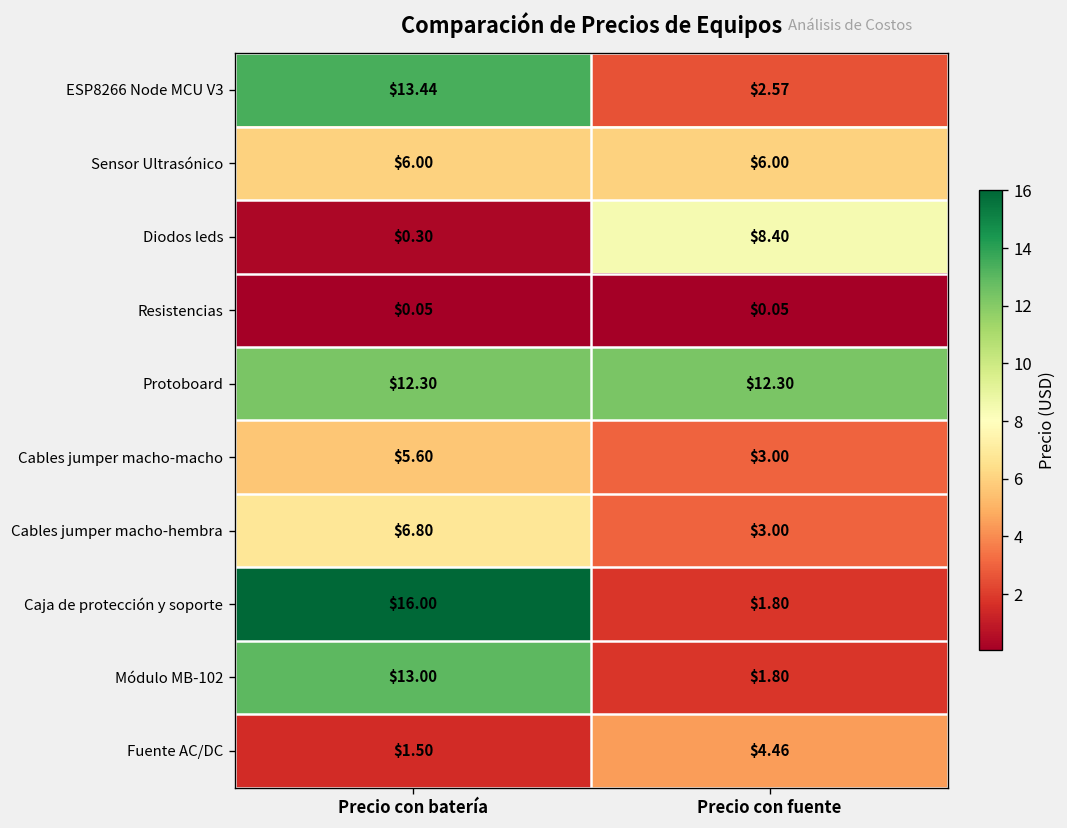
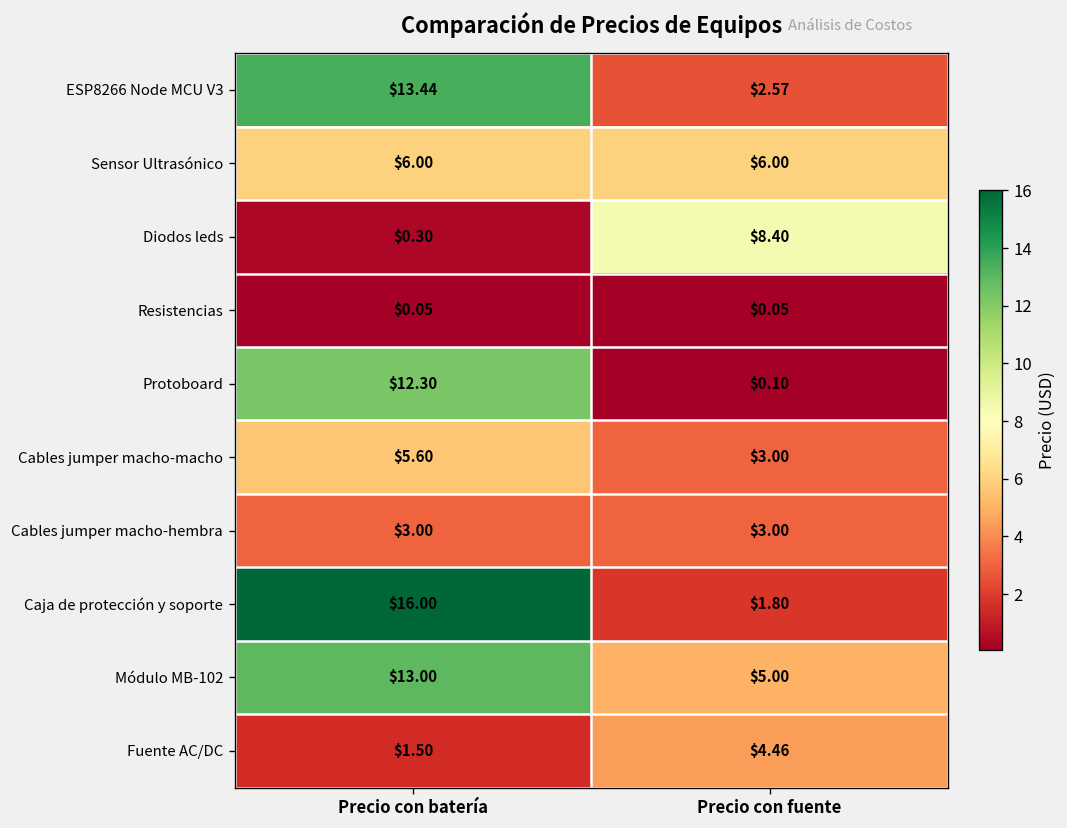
  {
    "ESP8266 Node MCU V3": {
      "Precio con batería": "$13.44",
      "Precio con fuente": "$2.57"
    },
    "Sensor Ultrasónico": {
      "Precio con batería": "$6.00",
      "Precio con fuente": "$6.00"
    },
    "Diodos leds": {
      "Precio con batería": "$0.30",
      "Precio con fuente": "$8.40"
    },
    "Resistencias": {
      "Precio con batería": "$0.05",
      "Precio con fuente": "$0.05"
    },
    "Protoboard": {
      "Precio con batería": "$12.30",
-     "Precio con fuente": "$12.30"
+     "Precio con fuente": "$0.10"
    },
    "Cables jumper macho-macho": {
      "Precio con batería": "$5.60",
      "Precio con fuente": "$3.00"
    },
    "Cables jumper macho-hembra": {
-     "Precio con batería": "$6.80",
+     "Precio con batería": "$3.00",
      "Precio con fuente": "$3.00"
    },
    "Caja de protección y soporte": {
      "Precio con batería": "$16.00",
      "Precio con fuente": "$1.80"
    },
    "Módulo MB-102": {
      "Precio con batería": "$13.00",
-     "Precio con fuente": "$1.80"
+     "Precio con fuente": "$5.00"
    },
    "Fuente AC/DC": {
      "Precio con batería": "$1.50",
      "Precio con fuente": "$4.46"
    }
  }
